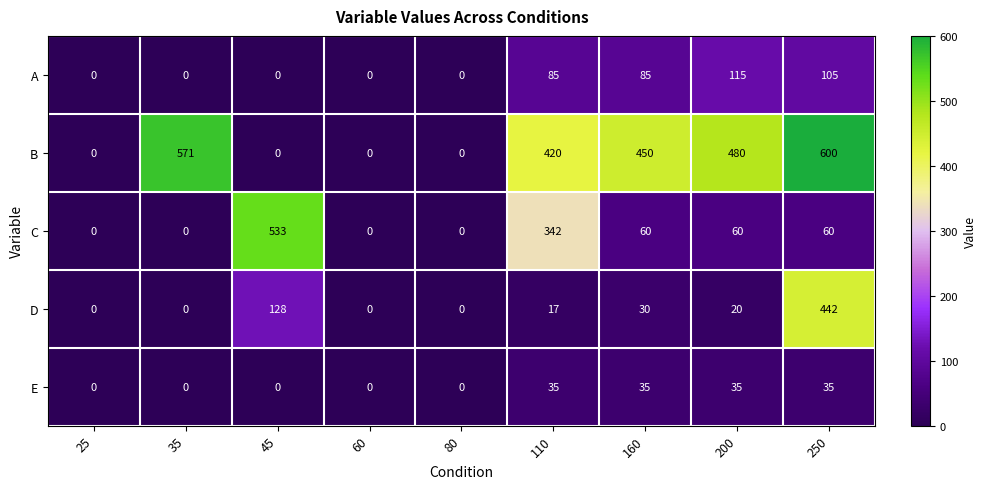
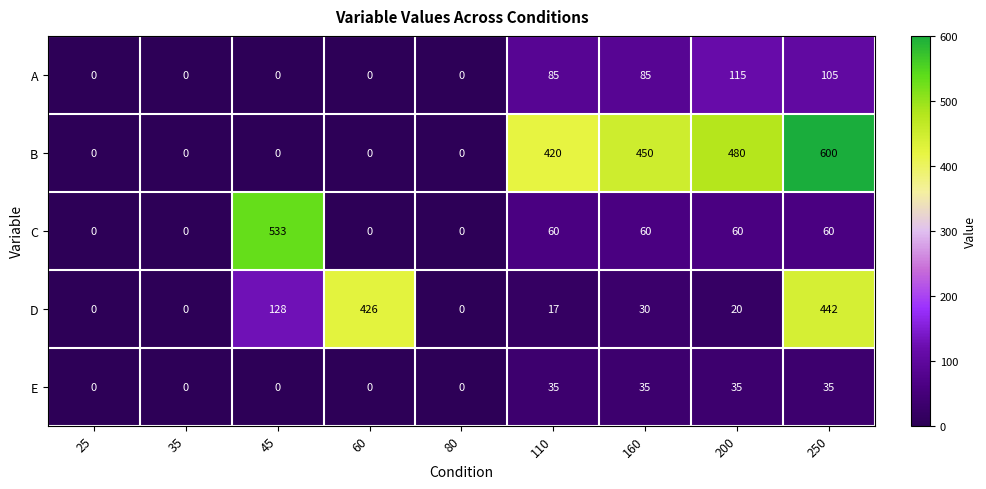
  {
    "A": {
      "25": 0,
      "35": 0,
      "45": 0,
      "60": 0,
      "80": 0,
      "110": 85,
      "160": 85,
      "200": 115,
      "250": 105
    },
    "B": {
      "25": 0,
-     "35": 571,
+     "35": 0,
      "45": 0,
      "60": 0,
      "80": 0,
      "110": 420,
      "160": 450,
      "200": 480,
      "250": 600
    },
    "C": {
      "25": 0,
      "35": 0,
      "45": 533,
      "60": 0,
      "80": 0,
-     "110": 342,
+     "110": 60,
      "160": 60,
      "200": 60,
      "250": 60
    },
    "D": {
      "25": 0,
      "35": 0,
      "45": 128,
-     "60": 0,
+     "60": 426,
      "80": 0,
      "110": 17,
      "160": 30,
      "200": 20,
      "250": 442
    },
    "E": {
      "25": 0,
      "35": 0,
      "45": 0,
      "60": 0,
      "80": 0,
      "110": 35,
      "160": 35,
      "200": 35,
      "250": 35
    }
  }
